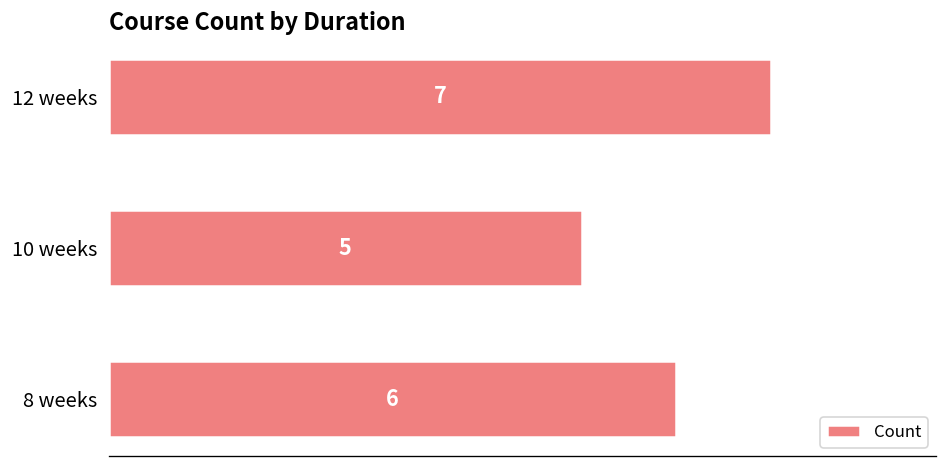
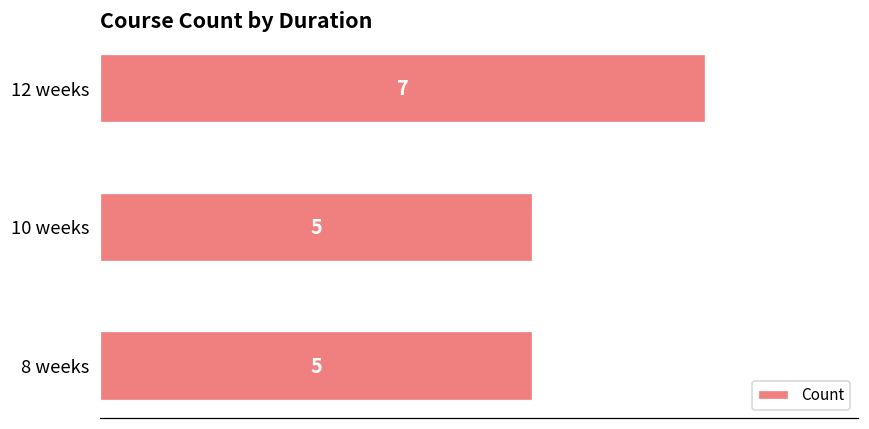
  {
    "12 weeks": 7,
    "10 weeks": 5,
-   "8 weeks": 6
+   "8 weeks": 5
  }
